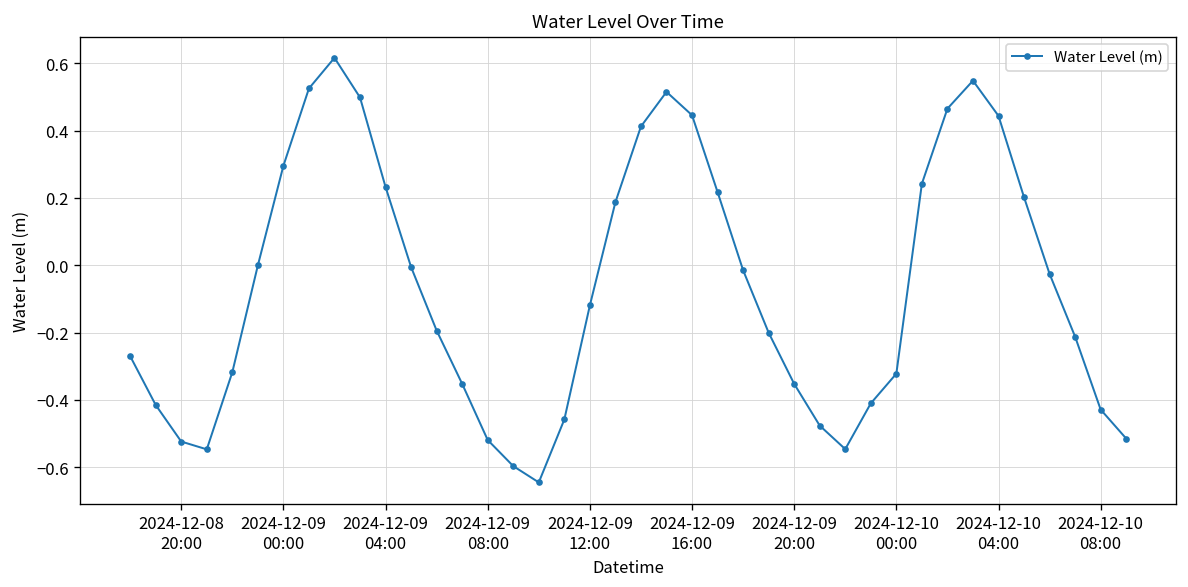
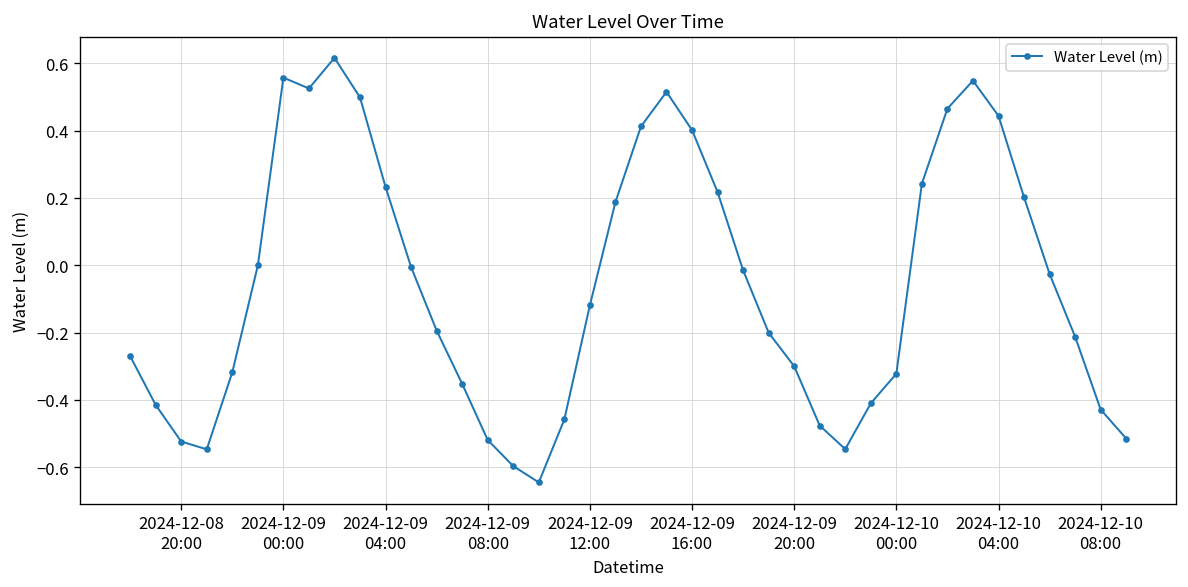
  {
    "2024-12-08 20:00": -0.52,
-   "2024-12-09 00:00": 0.30,
+   "2024-12-09 00:00": 0.56,
    "2024-12-09 04:00": 0.23,
    "2024-12-09 08:00": -0.52,
    "2024-12-09 12:00": -0.12,
-   "2024-12-09 16:00": 0.45,
-   "2024-12-09 20:00": -0.35,
+   "2024-12-09 16:00": 0.40,
+   "2024-12-09 20:00": -0.30,
    "2024-12-10 00:00": -0.32,
    "2024-12-10 04:00": 0.44,
    "2024-12-10 08:00": -0.43
  }
